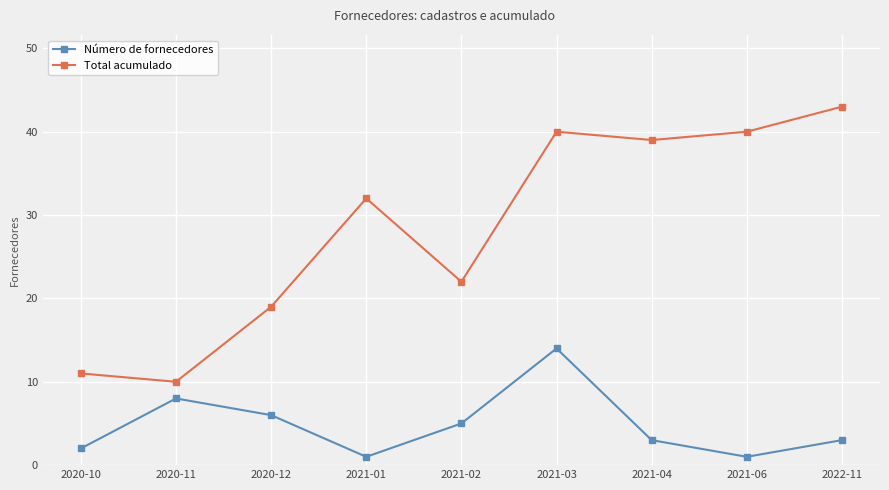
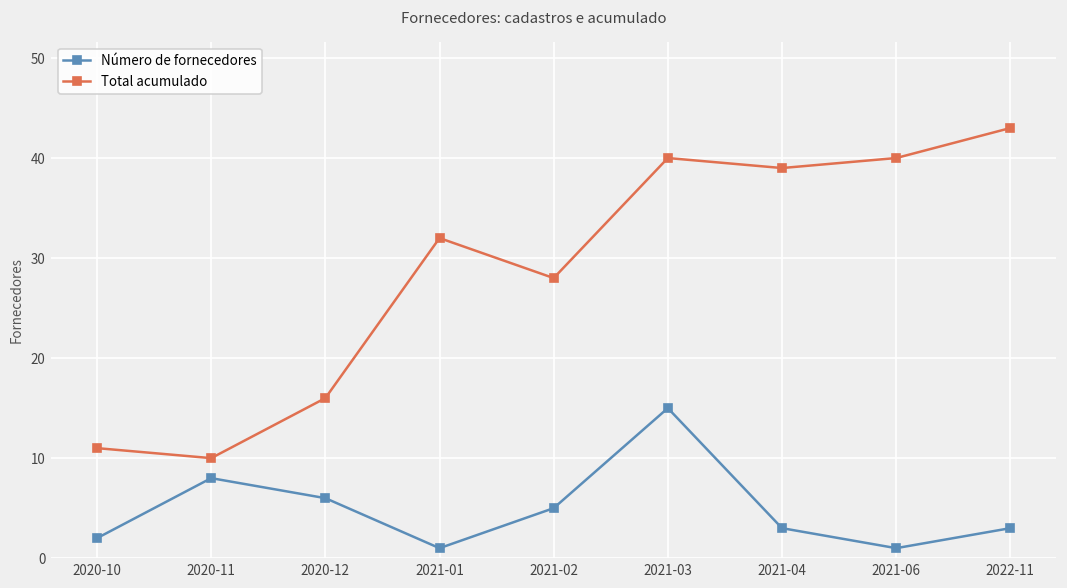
  {
    "Número de fornecedores": {
      "2020-10": 2,
      "2020-11": 8,
      "2020-12": 6,
      "2021-01": 1,
      "2021-02": 5,
-     "2021-03": 14,
+     "2021-03": 15,
      "2021-04": 3,
      "2021-06": 1,
      "2022-11": 3
    },
    "Total acumulado": {
      "2020-10": 11,
      "2020-11": 10,
-     "2020-12": 19,
+     "2020-12": 16,
      "2021-01": 32,
-     "2021-02": 22,
+     "2021-02": 28,
      "2021-03": 40,
      "2021-04": 39,
      "2021-06": 40,
      "2022-11": 43
    }
  }
